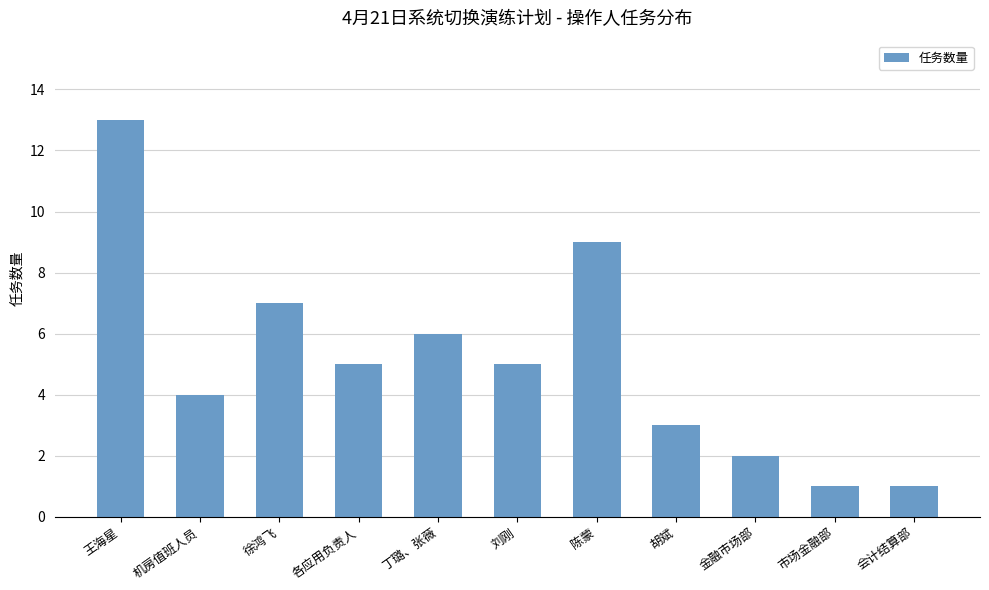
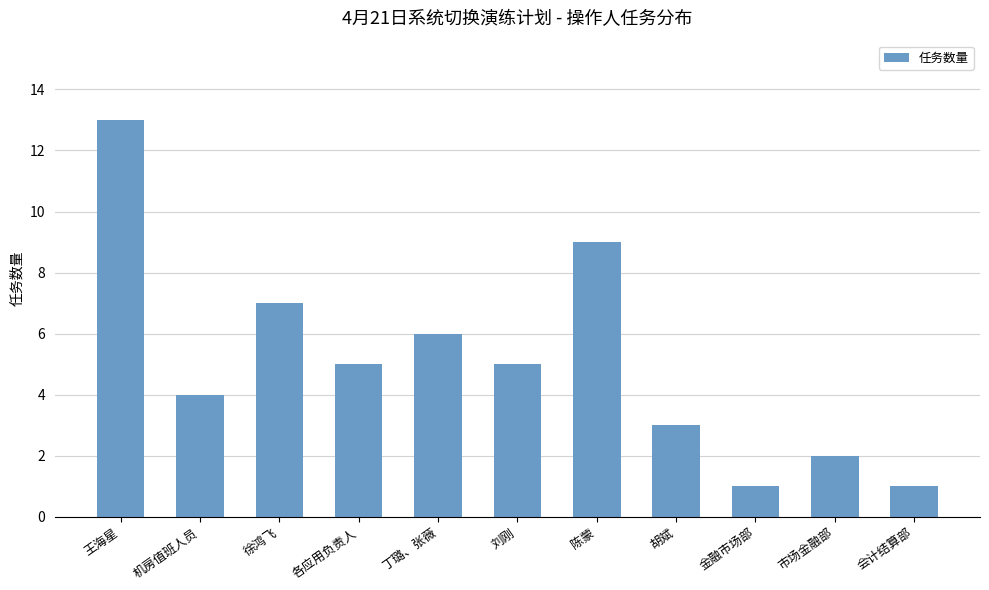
  {
    "王海星": 13,
    "机房值班人员": 4,
    "徐鸿飞": 7,
    "各应用负责人": 5,
    "丁璐、张薇": 6,
    "刘刚": 5,
    "陈蒙": 9,
    "胡斌": 3,
-   "金融市场部": 2,
-   "市场金融部": 1,
+   "金融市场部": 1,
+   "市场金融部": 2,
    "会计结算部": 1
  }
